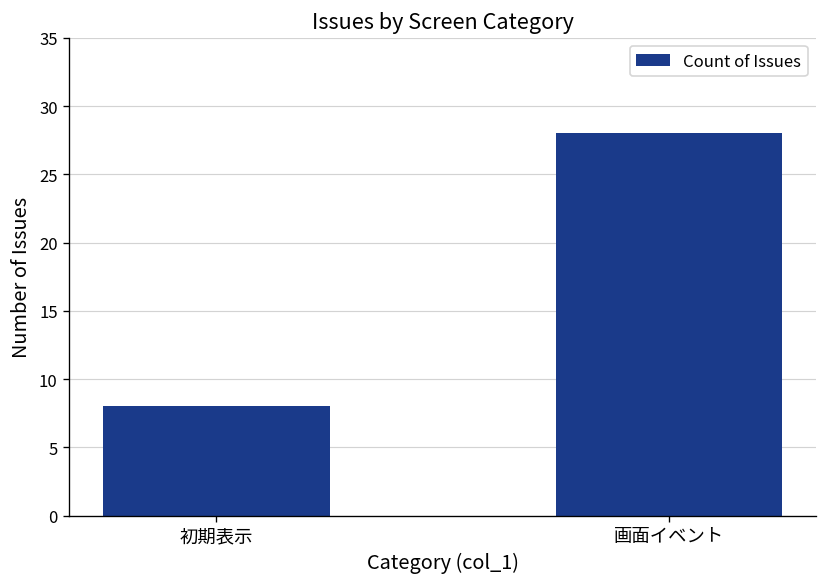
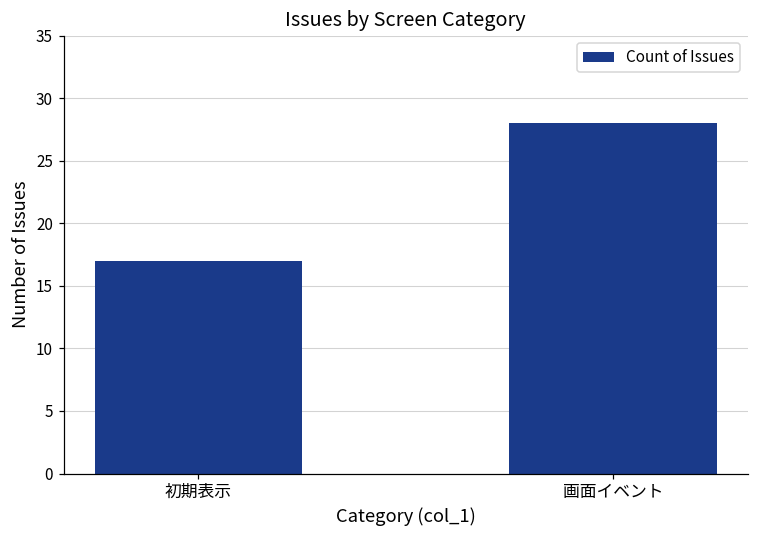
  {
-   "初期表示": 8,
+   "初期表示": 17,
    "画面イベント": 28
  }
